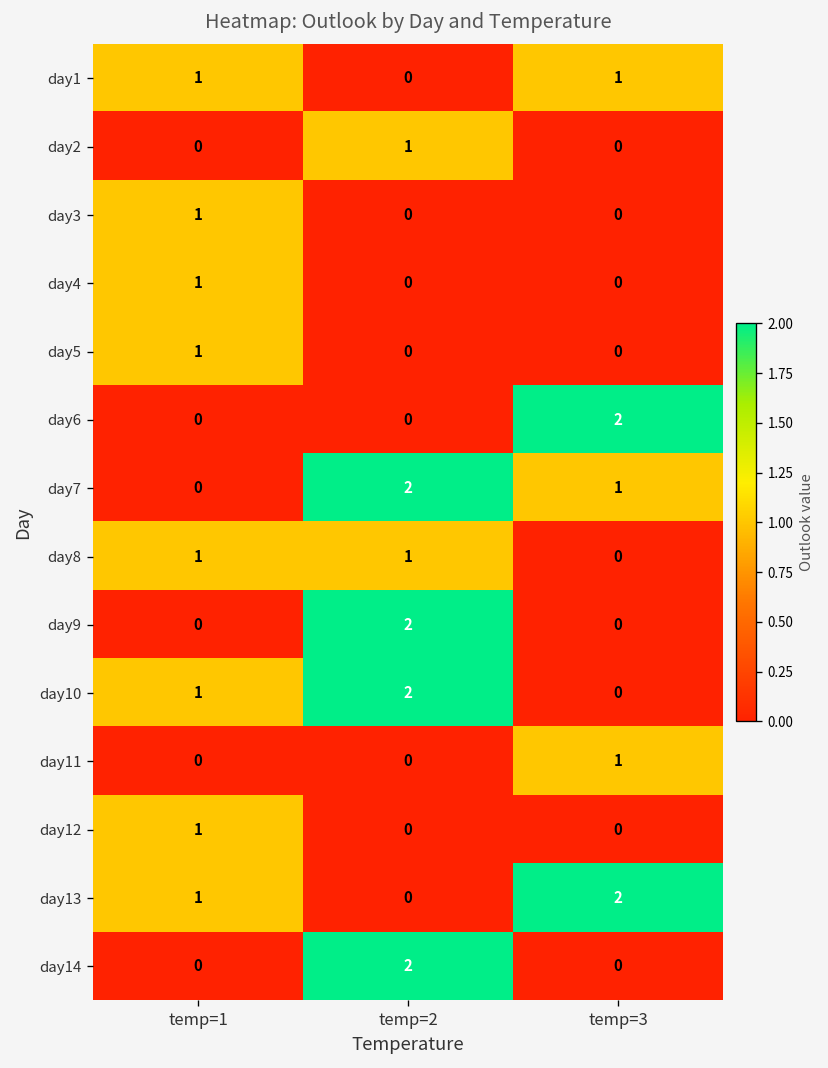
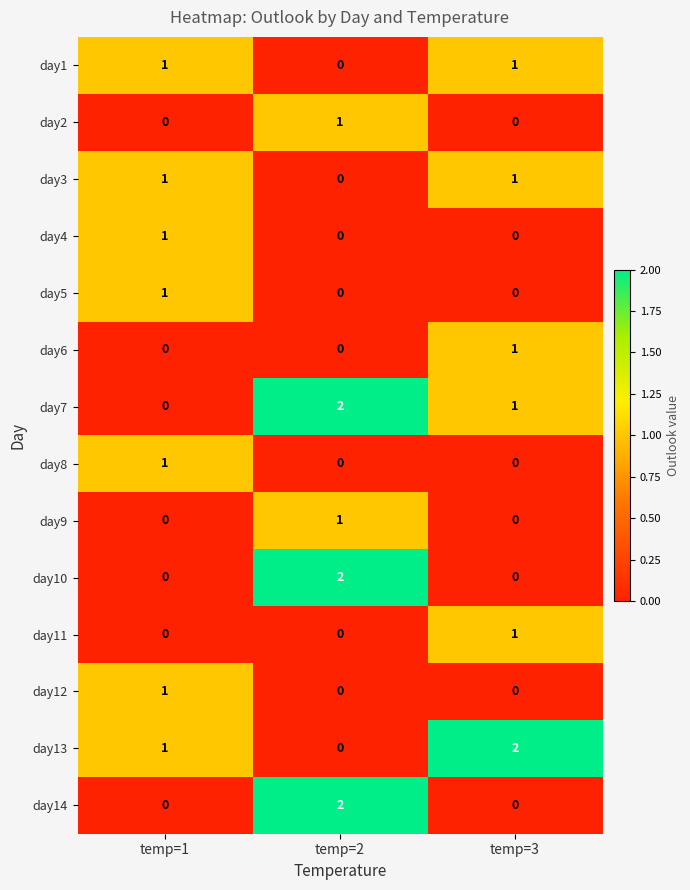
  {
    "day1": {
      "temp=1": 1,
      "temp=2": 0,
      "temp=3": 1
    },
    "day2": {
      "temp=1": 0,
      "temp=2": 1,
      "temp=3": 0
    },
    "day3": {
      "temp=1": 1,
      "temp=2": 0,
-     "temp=3": 0
+     "temp=3": 1
    },
    "day4": {
      "temp=1": 1,
      "temp=2": 0,
      "temp=3": 0
    },
    "day5": {
      "temp=1": 1,
      "temp=2": 0,
      "temp=3": 0
    },
    "day6": {
      "temp=1": 0,
      "temp=2": 0,
-     "temp=3": 2
+     "temp=3": 1
    },
    "day7": {
      "temp=1": 0,
      "temp=2": 2,
      "temp=3": 1
    },
    "day8": {
      "temp=1": 1,
-     "temp=2": 1,
+     "temp=2": 0,
      "temp=3": 0
    },
    "day9": {
      "temp=1": 0,
-     "temp=2": 2,
+     "temp=2": 1,
      "temp=3": 0
    },
    "day10": {
-     "temp=1": 1,
+     "temp=1": 0,
      "temp=2": 2,
      "temp=3": 0
    },
    "day11": {
      "temp=1": 0,
      "temp=2": 0,
      "temp=3": 1
    },
    "day12": {
      "temp=1": 1,
      "temp=2": 0,
      "temp=3": 0
    },
    "day13": {
      "temp=1": 1,
      "temp=2": 0,
      "temp=3": 2
    },
    "day14": {
      "temp=1": 0,
      "temp=2": 2,
      "temp=3": 0
    }
  }
